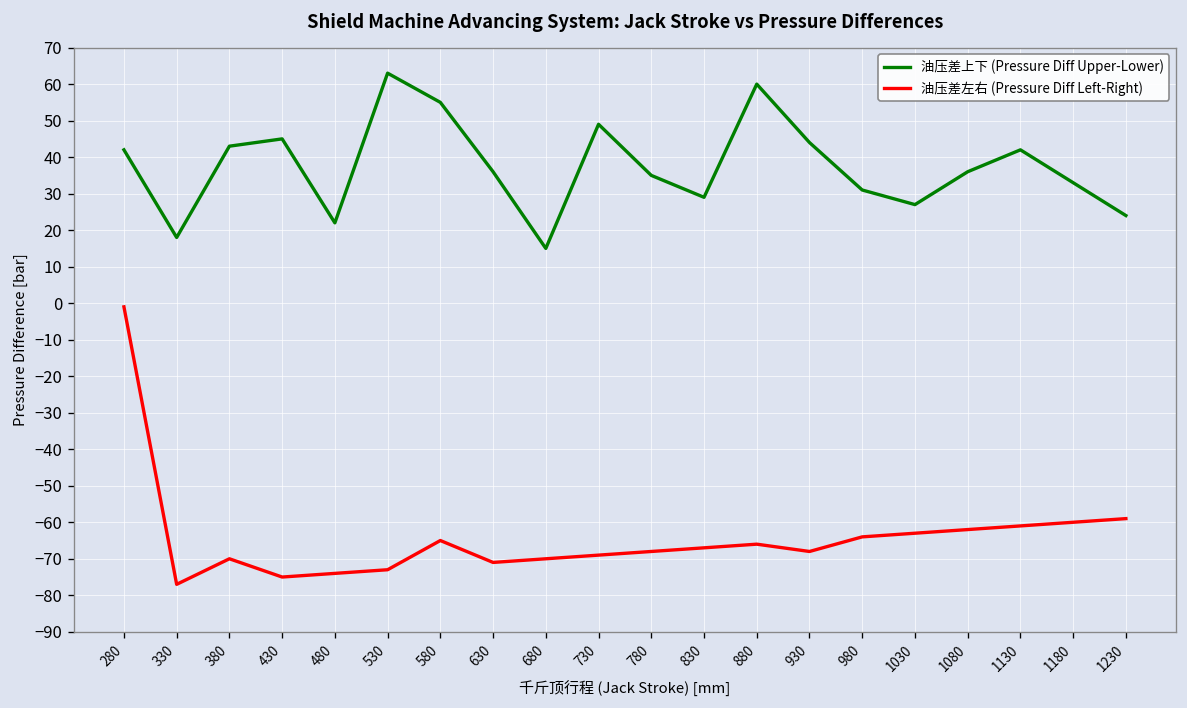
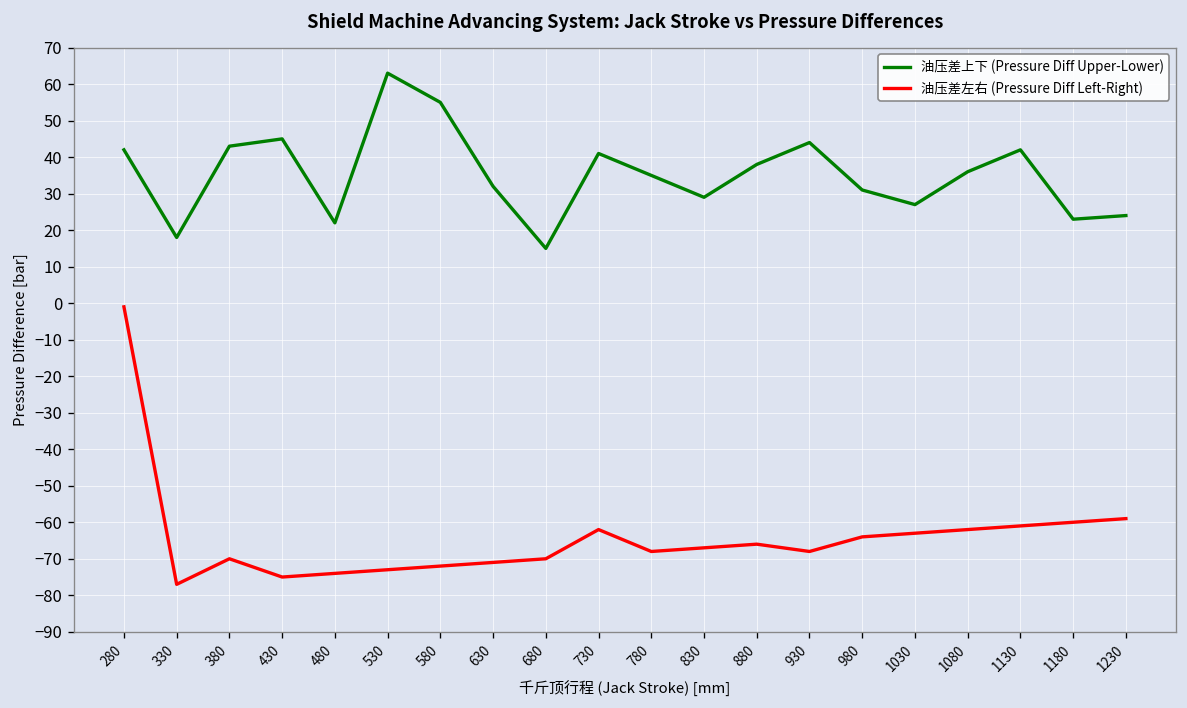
  {
    "油压差上下 (Pressure Diff Upper-Lower)": {
      "280": 42,
      "330": 18,
      "380": 43,
      "430": 45,
      "480": 22,
      "530": 63,
      "580": 55,
-     "630": 36,
+     "630": 32,
      "680": 15,
-     "730": 49,
+     "730": 41,
      "780": 35,
      "830": 29,
-     "880": 60,
+     "880": 38,
      "930": 44,
      "980": 31,
      "1030": 27,
      "1080": 36,
      "1130": 42,
-     "1180": 33,
+     "1180": 23,
      "1230": 24
    },
    "油压差左右 (Pressure Diff Left-Right)": {
      "280": -1,
      "330": -77,
      "380": -70,
      "430": -75,
      "480": -74,
      "530": -73,
-     "580": -65,
+     "580": -72,
      "630": -71,
      "680": -70,
-     "730": -69,
+     "730": -62,
      "780": -68,
      "830": -67,
      "880": -66,
      "930": -68,
      "980": -64,
      "1030": -63,
      "1080": -62,
      "1130": -61,
      "1180": -60,
      "1230": -59
    }
  }
